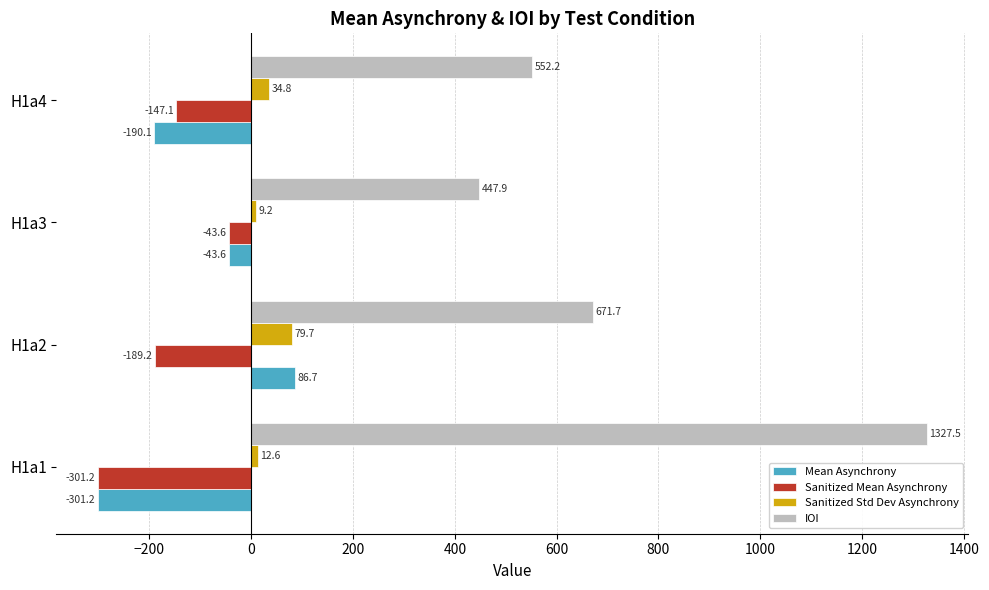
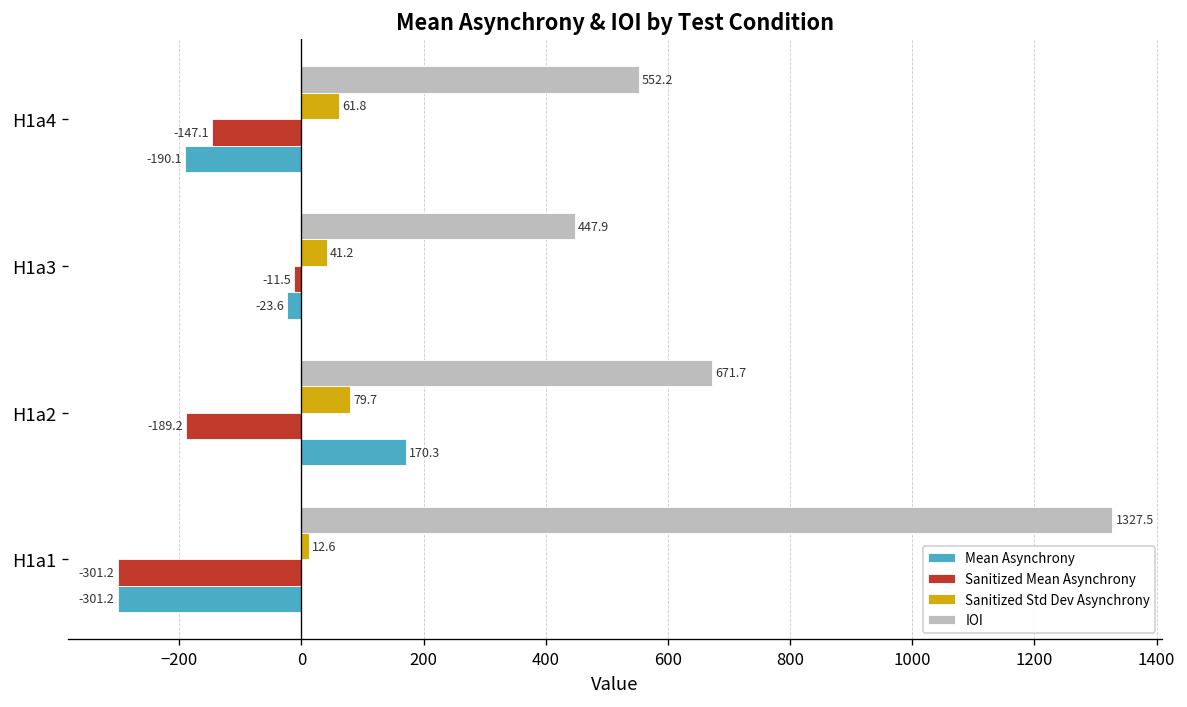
  {
    "Mean Asynchrony": {
      "H1a4": -190.1,
-     "H1a3": -43.6,
-     "H1a2": 86.7,
+     "H1a3": -23.6,
+     "H1a2": 170.3,
      "H1a1": -301.2
    },
    "Sanitized Mean Asynchrony": {
      "H1a4": -147.1,
-     "H1a3": -43.6,
+     "H1a3": -11.5,
      "H1a2": -189.2,
      "H1a1": -301.2
    },
    "Sanitized Std Dev Asynchrony": {
-     "H1a4": 34.8,
-     "H1a3": 9.2,
+     "H1a4": 61.8,
+     "H1a3": 41.2,
      "H1a2": 79.7,
      "H1a1": 12.6
    },
    "IOI": {
      "H1a4": 552.2,
      "H1a3": 447.9,
      "H1a2": 671.7,
      "H1a1": 1327.5
    }
  }
